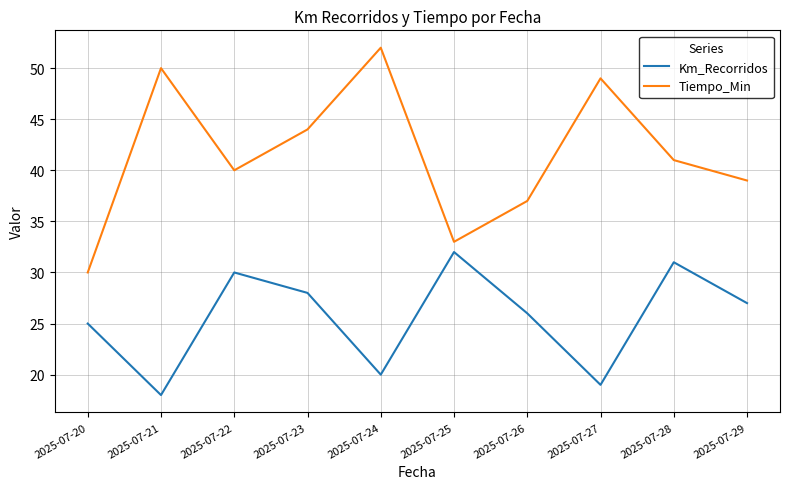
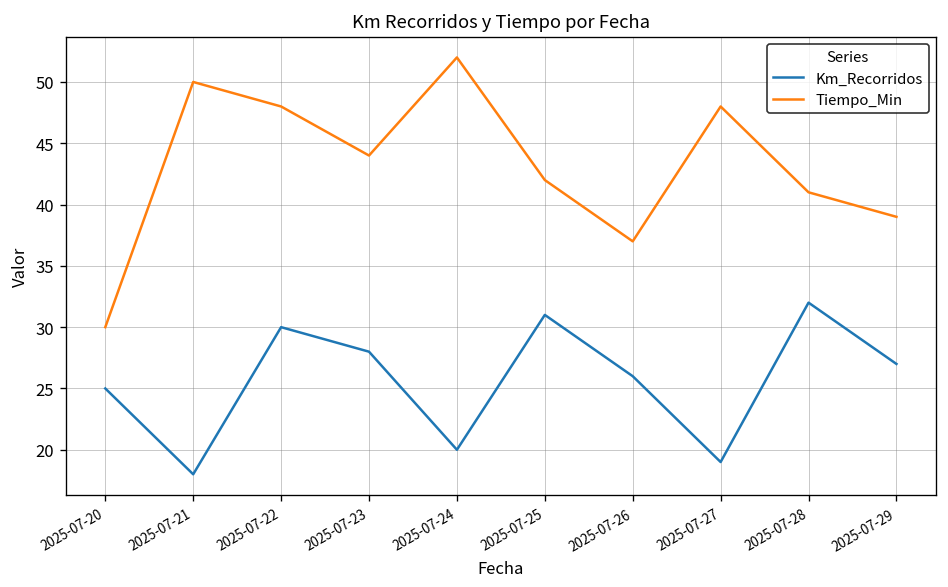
  {
    "Km_Recorridos": {
      "2025-07-20": 25,
      "2025-07-21": 18,
      "2025-07-22": 30,
      "2025-07-23": 28,
      "2025-07-24": 20,
-     "2025-07-25": 32,
+     "2025-07-25": 31,
      "2025-07-26": 26,
      "2025-07-27": 19,
-     "2025-07-28": 31,
+     "2025-07-28": 32,
      "2025-07-29": 27
    },
    "Tiempo_Min": {
      "2025-07-20": 30,
      "2025-07-21": 50,
-     "2025-07-22": 40,
+     "2025-07-22": 48,
      "2025-07-23": 44,
      "2025-07-24": 52,
-     "2025-07-25": 33,
+     "2025-07-25": 42,
      "2025-07-26": 37,
-     "2025-07-27": 49,
+     "2025-07-27": 48,
      "2025-07-28": 41,
      "2025-07-29": 39
    }
  }
